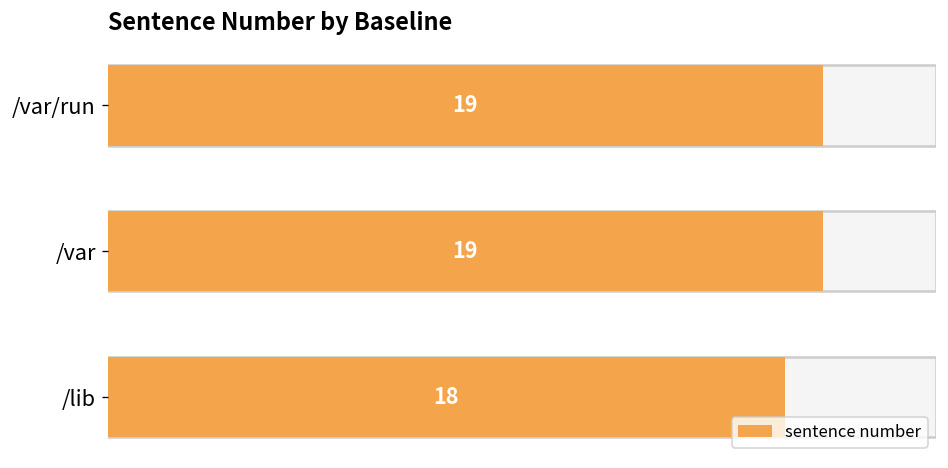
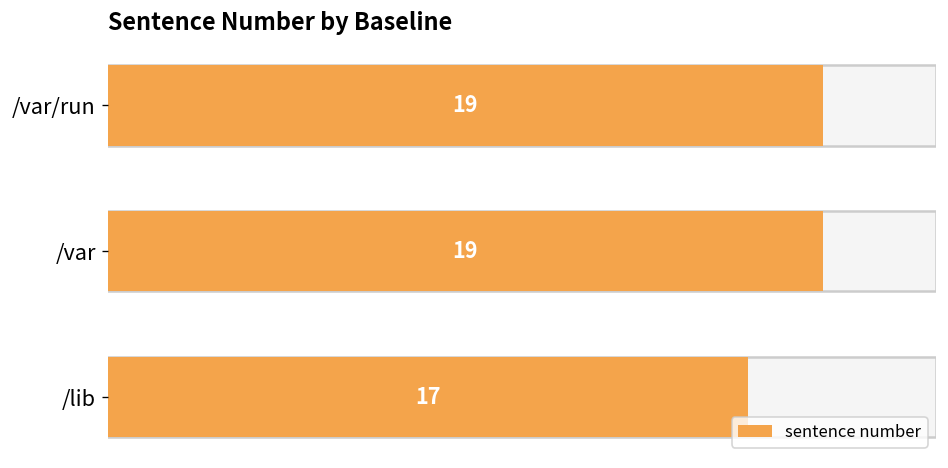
  {
    "/var/run": 19,
    "/var": 19,
-   "/lib": 18
+   "/lib": 17
  }
